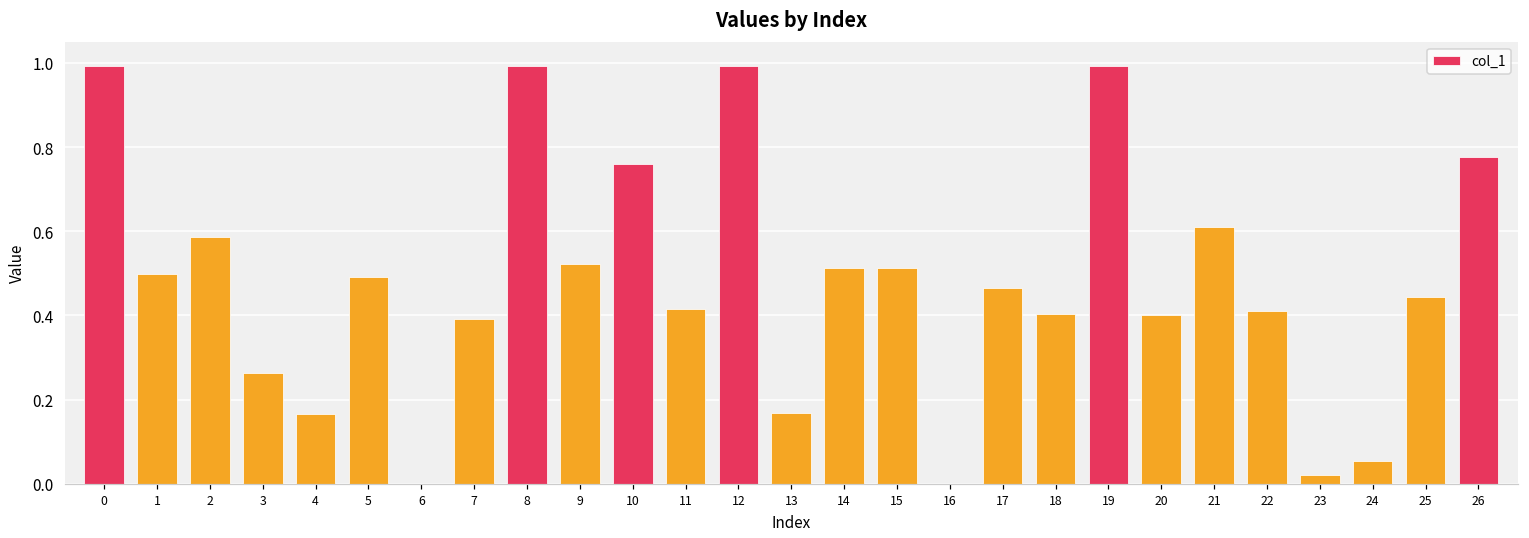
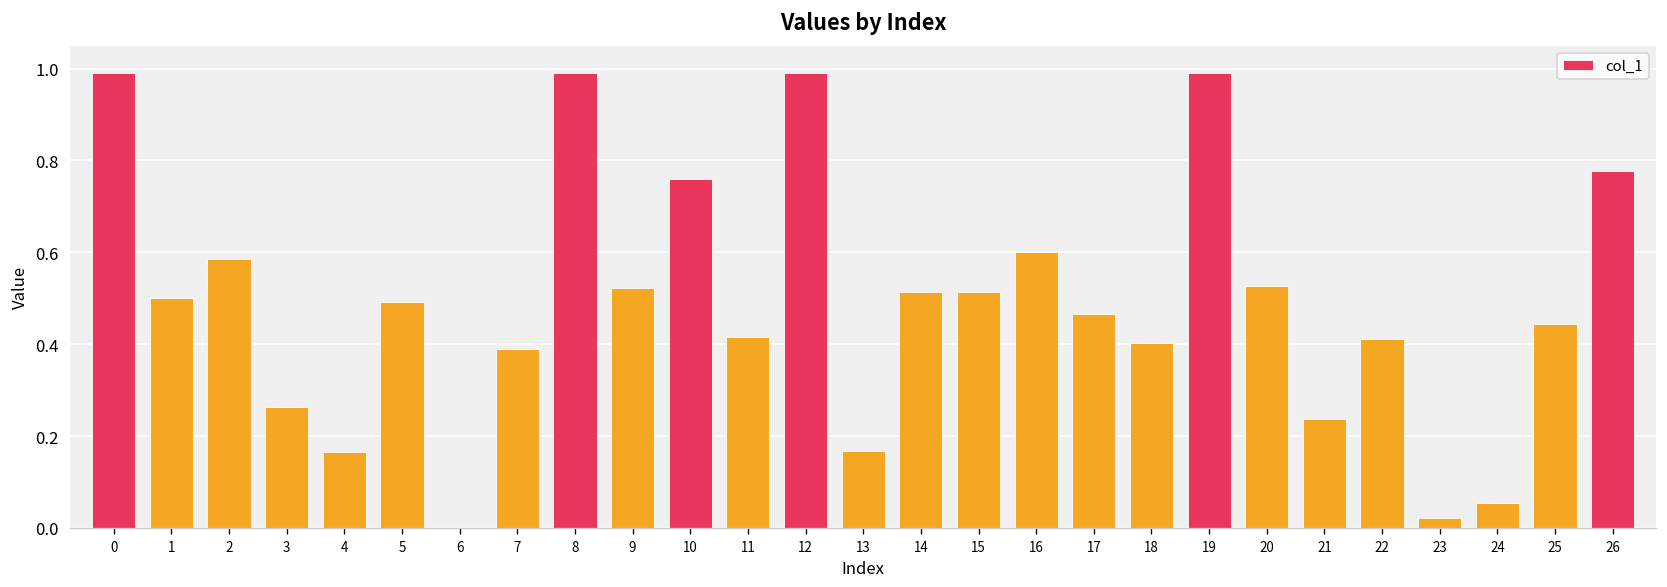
  {
    "0": 0.99,
    "1": 0.50,
    "2": 0.59,
    "3": 0.26,
    "4": 0.17,
    "5": 0.49,
    "6": 0.00,
    "7": 0.39,
    "8": 0.99,
    "9": 0.52,
    "10": 0.76,
    "11": 0.42,
    "12": 0.99,
    "13": 0.17,
    "14": 0.51,
    "15": 0.51,
-   "16": 0.0,
+   "16": 0.6,
    "17": 0.47,
    "18": 0.40,
    "19": 0.99,
-   "20": 0.40,
-   "21": 0.61,
+   "20": 0.53,
+   "21": 0.24,
    "22": 0.41,
    "23": 0.02,
    "24": 0.05,
    "25": 0.44,
    "26": 0.78
  }
